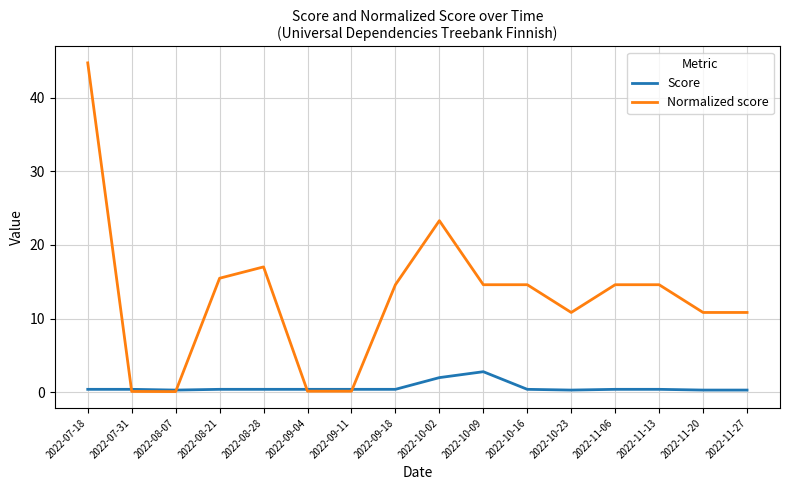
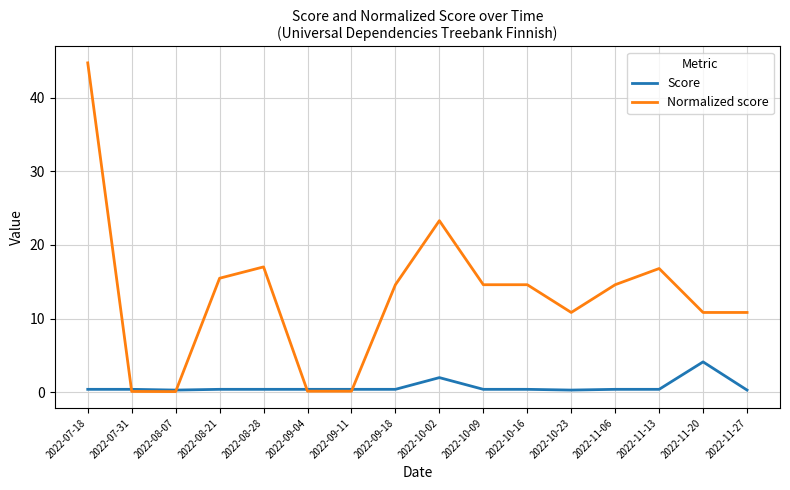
  {
    "Score": {
      "2022-07-18": 0,
      "2022-08-21": 0,
      "2022-08-28": 0,
      "2022-09-18": 0,
      "2022-10-02": 2,
-     "2022-10-09": 3,
+     "2022-10-09": 0,
      "2022-10-16": 0,
      "2022-10-23": 0,
      "2022-11-06": 0,
      "2022-11-13": 0,
-     "2022-11-20": 0,
+     "2022-11-20": 4,
      "2022-11-27": 0
    },
    "Normalized score": {
      "2022-07-18": 45,
      "2022-08-21": 15,
      "2022-08-28": 17,
      "2022-09-18": 15,
      "2022-10-02": 23,
      "2022-10-09": 15,
      "2022-10-16": 15,
      "2022-10-23": 11,
      "2022-11-06": 15,
-     "2022-11-13": 15,
+     "2022-11-13": 17,
      "2022-11-20": 11,
      "2022-11-27": 11
    }
  }
